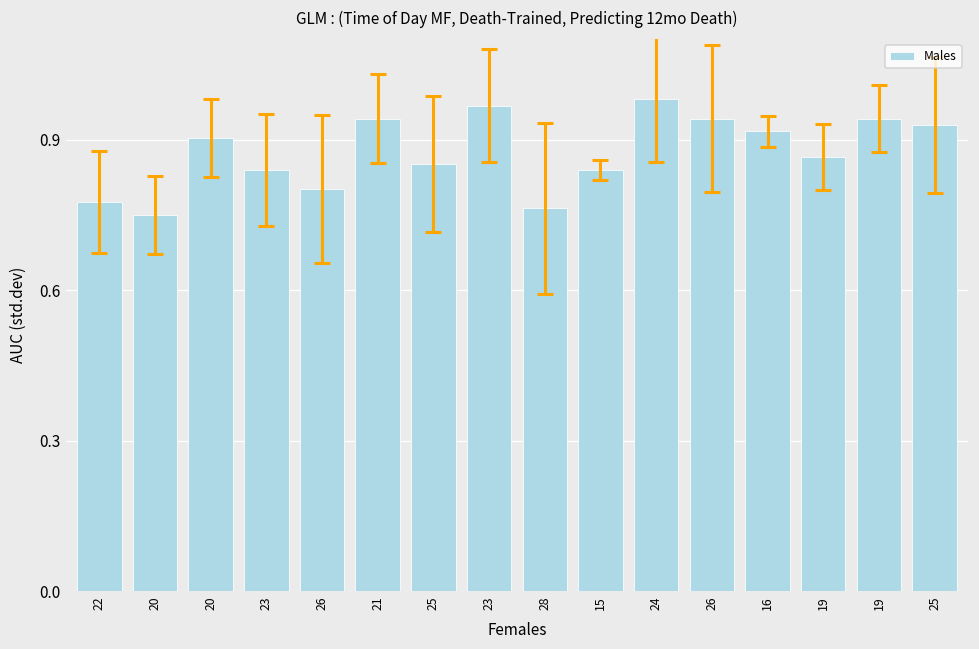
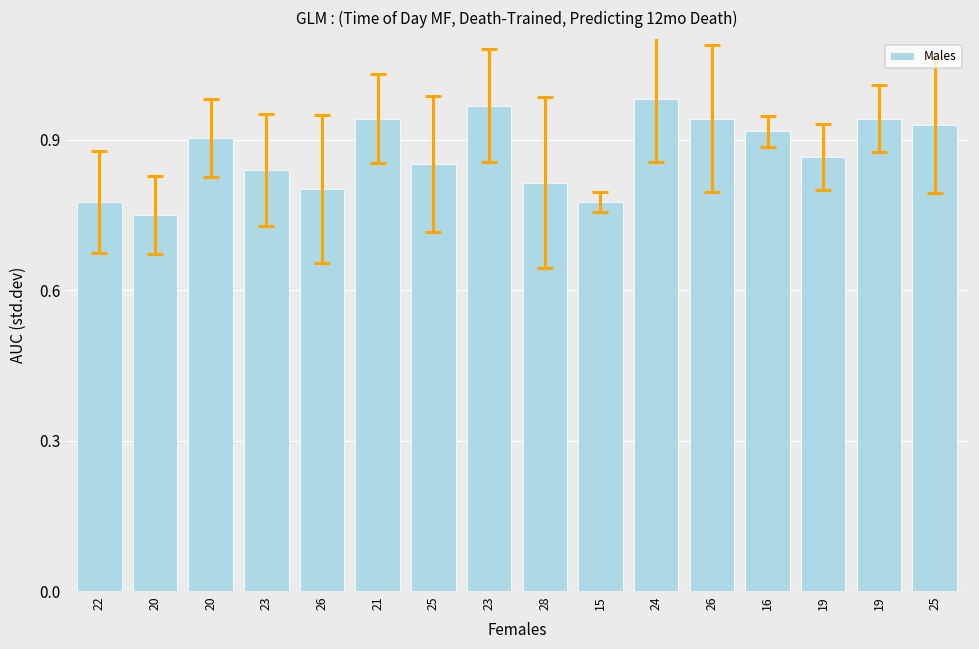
  {
    "Males": {
      "22": 0.78,
      "21": 0.94,
-     "28": 0.76,
-     "15": 0.84,
+     "28": 0.81,
+     "15": 0.78,
      "24": 0.98,
      "16": 0.92
    }
  }
